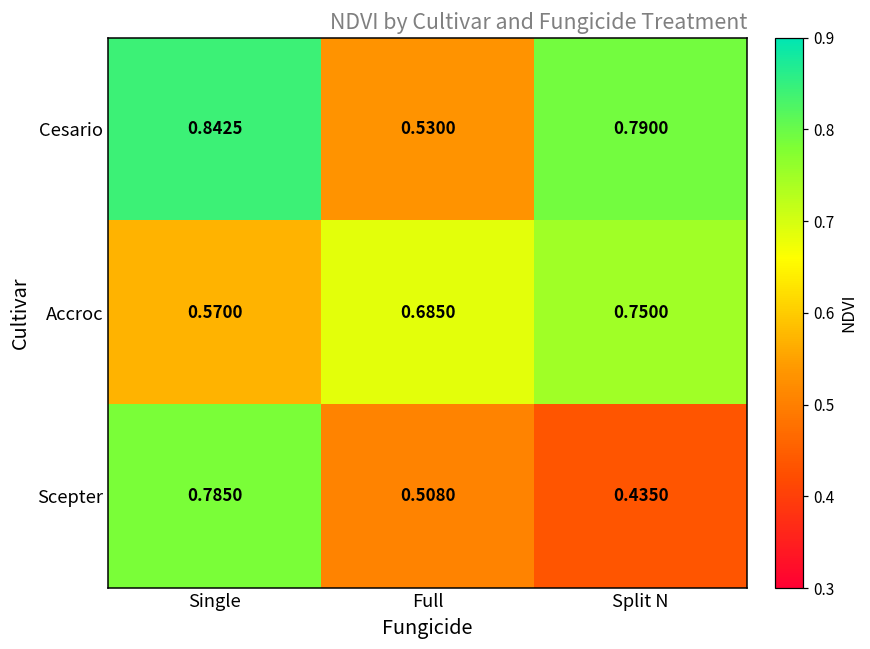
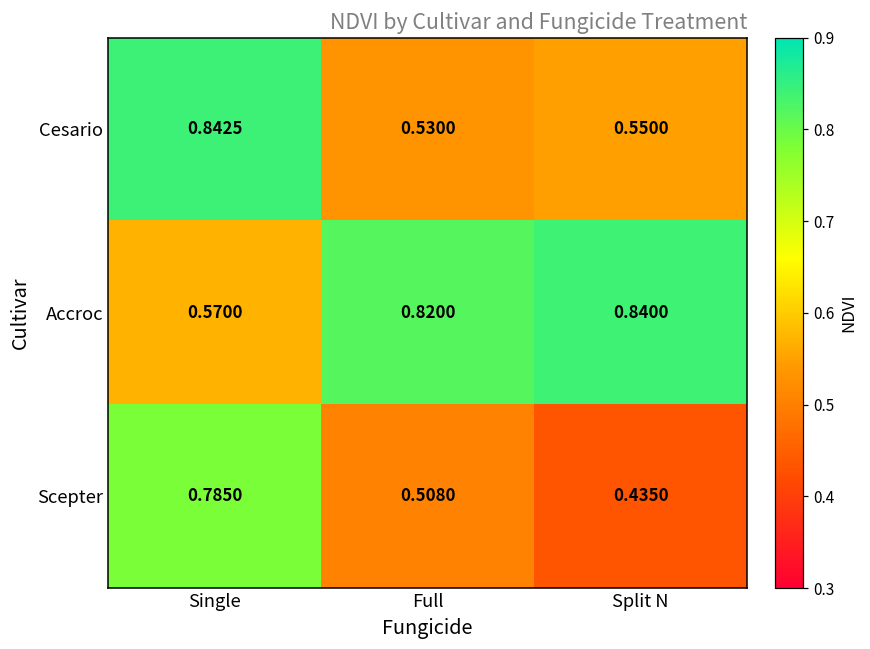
  {
    "Cesario": {
      "Single": 0.8425,
      "Full": 0.5300,
-     "Split N": 0.7900
+     "Split N": 0.5500
    },
    "Accroc": {
      "Single": 0.5700,
-     "Full": 0.6850,
-     "Split N": 0.7500
+     "Full": 0.8200,
+     "Split N": 0.8400
    },
    "Scepter": {
      "Single": 0.7850,
      "Full": 0.5080,
      "Split N": 0.4350
    }
  }
